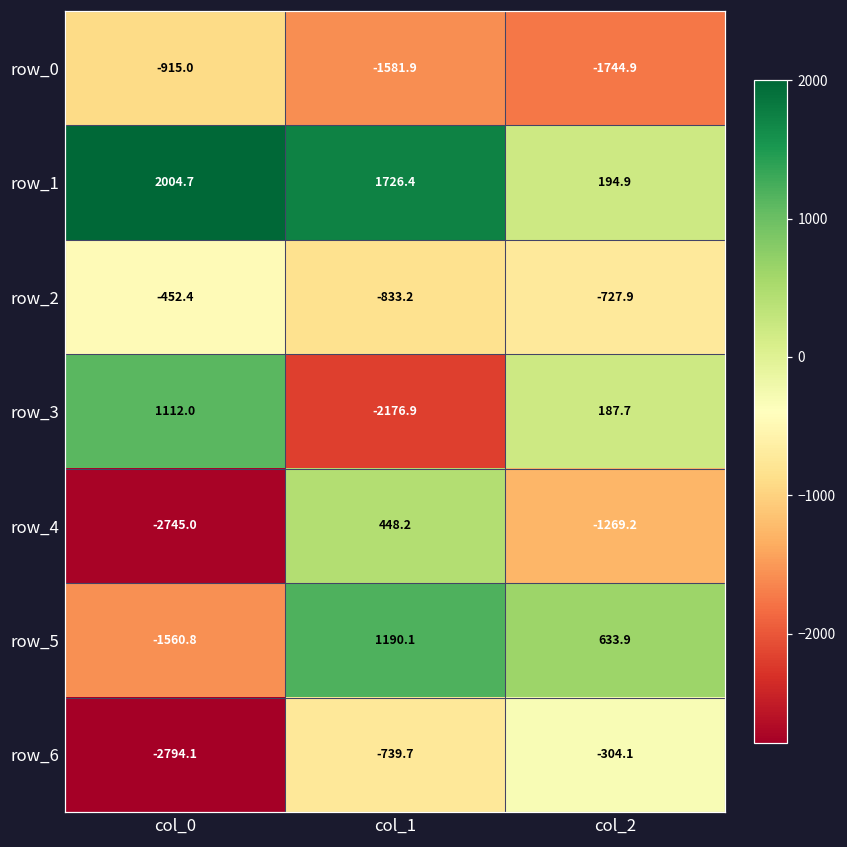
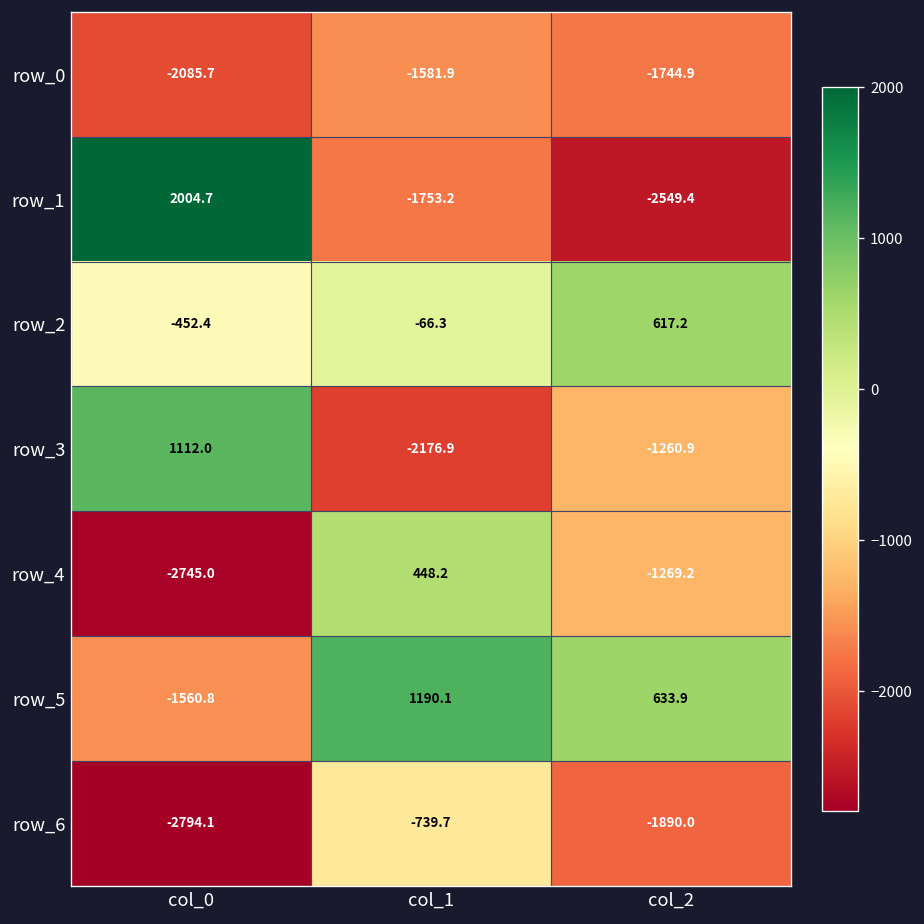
  {
    "row_0": {
-     "col_0": -915.0,
+     "col_0": -2085.7,
      "col_1": -1581.9,
      "col_2": -1744.9
    },
    "row_1": {
      "col_0": 2004.7,
-     "col_1": 1726.4,
-     "col_2": 194.9
+     "col_1": -1753.2,
+     "col_2": -2549.4
    },
    "row_2": {
      "col_0": -452.4,
-     "col_1": -833.2,
-     "col_2": -727.9
+     "col_1": -66.3,
+     "col_2": 617.2
    },
    "row_3": {
      "col_0": 1112.0,
      "col_1": -2176.9,
-     "col_2": 187.7
+     "col_2": -1260.9
    },
    "row_4": {
      "col_0": -2745.0,
      "col_1": 448.2,
      "col_2": -1269.2
    },
    "row_5": {
      "col_0": -1560.8,
      "col_1": 1190.1,
      "col_2": 633.9
    },
    "row_6": {
      "col_0": -2794.1,
      "col_1": -739.7,
-     "col_2": -304.1
+     "col_2": -1890.0
    }
  }
